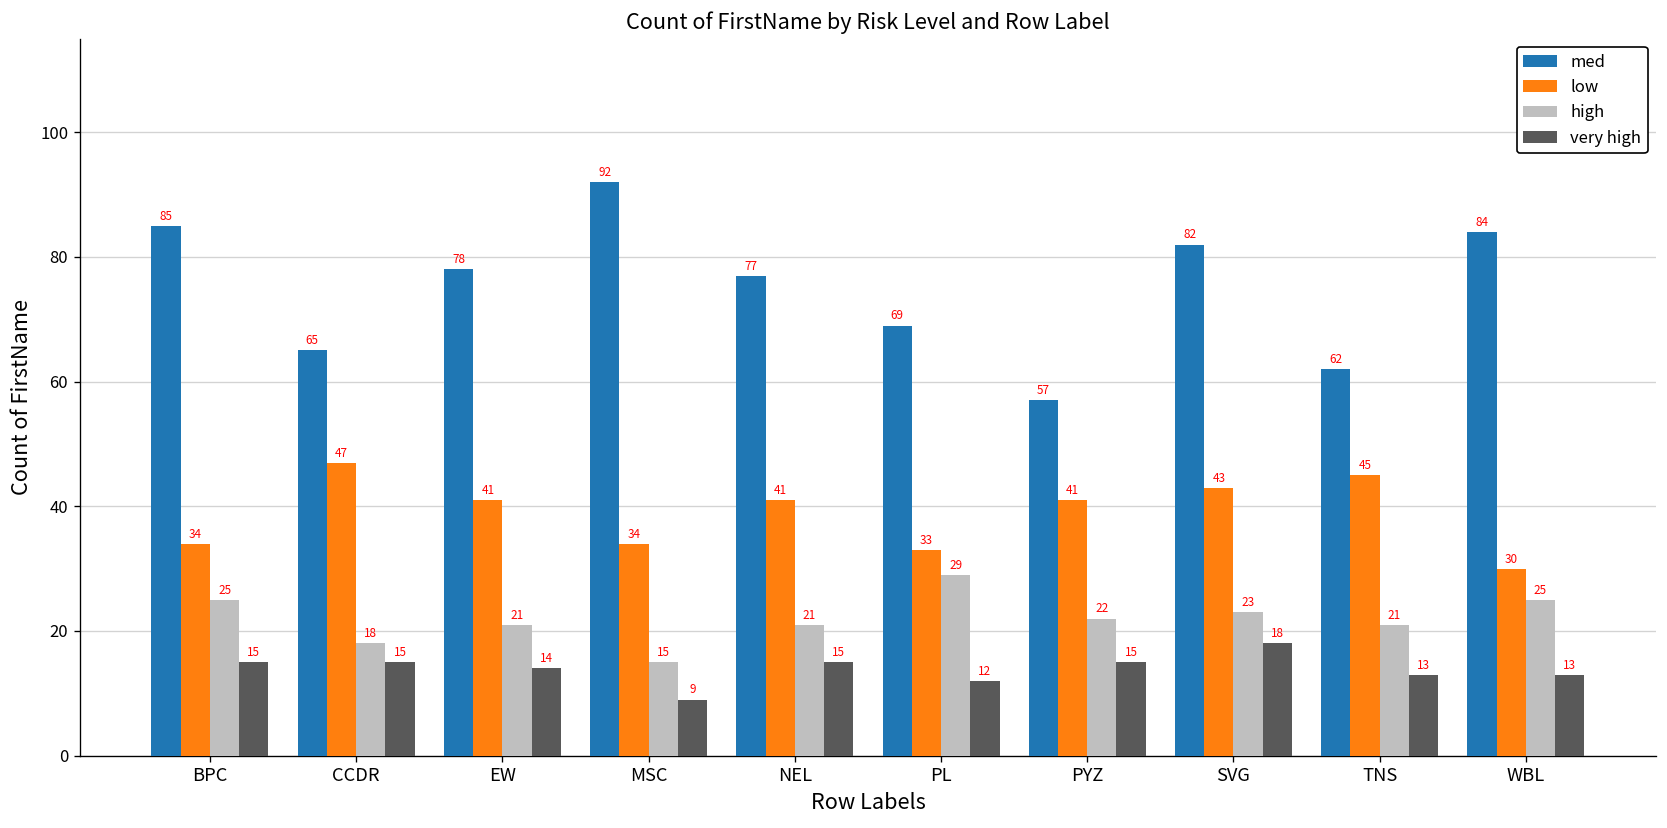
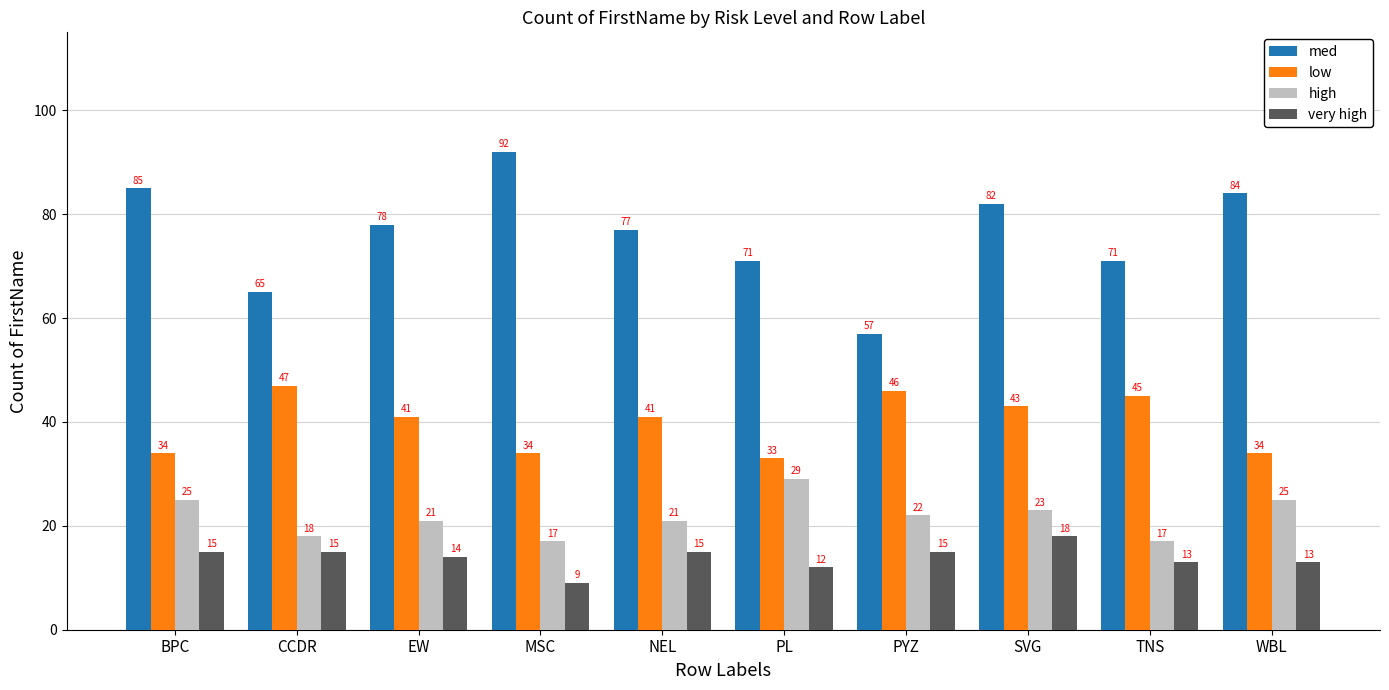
  {
    "med": {
      "BPC": 85,
      "CCDR": 65,
      "EW": 78,
      "MSC": 92,
      "NEL": 77,
-     "PL": 69,
+     "PL": 71,
      "PYZ": 57,
      "SVG": 82,
-     "TNS": 62,
+     "TNS": 71,
      "WBL": 84
    },
    "low": {
      "BPC": 34,
      "CCDR": 47,
      "EW": 41,
      "MSC": 34,
      "NEL": 41,
      "PL": 33,
-     "PYZ": 41,
+     "PYZ": 46,
      "SVG": 43,
      "TNS": 45,
-     "WBL": 30
+     "WBL": 34
    },
    "high": {
      "BPC": 25,
      "CCDR": 18,
      "EW": 21,
-     "MSC": 15,
+     "MSC": 17,
      "NEL": 21,
      "PL": 29,
      "PYZ": 22,
      "SVG": 23,
-     "TNS": 21,
+     "TNS": 17,
      "WBL": 25
    },
    "very high": {
      "BPC": 15,
      "CCDR": 15,
      "EW": 14,
      "MSC": 9,
      "NEL": 15,
      "PL": 12,
      "PYZ": 15,
      "SVG": 18,
      "TNS": 13,
      "WBL": 13
    }
  }
